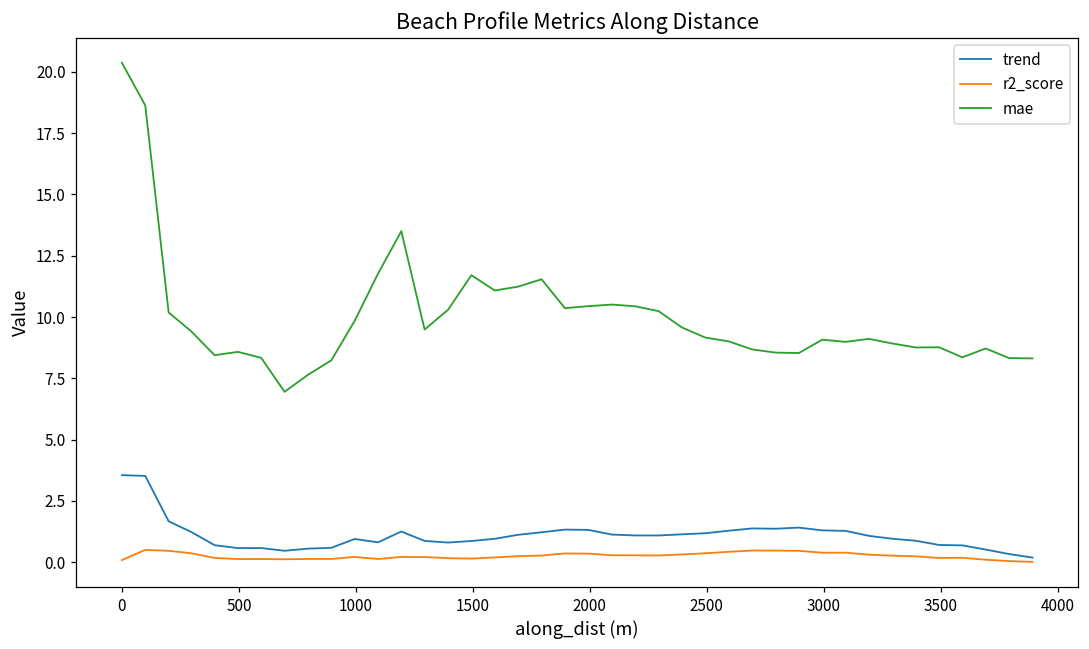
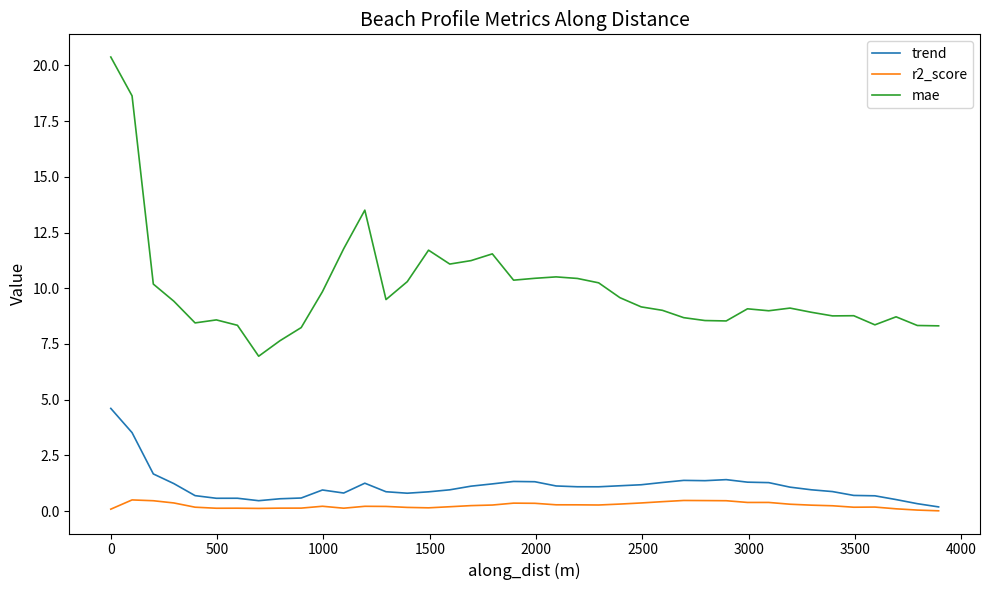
  {
    "trend": {
-     "0": 3.6
+     "0": 4.6
    },
    "r2_score": {
      "0": 0.1
    },
    "mae": {
      "0": 20.4
    }
  }
